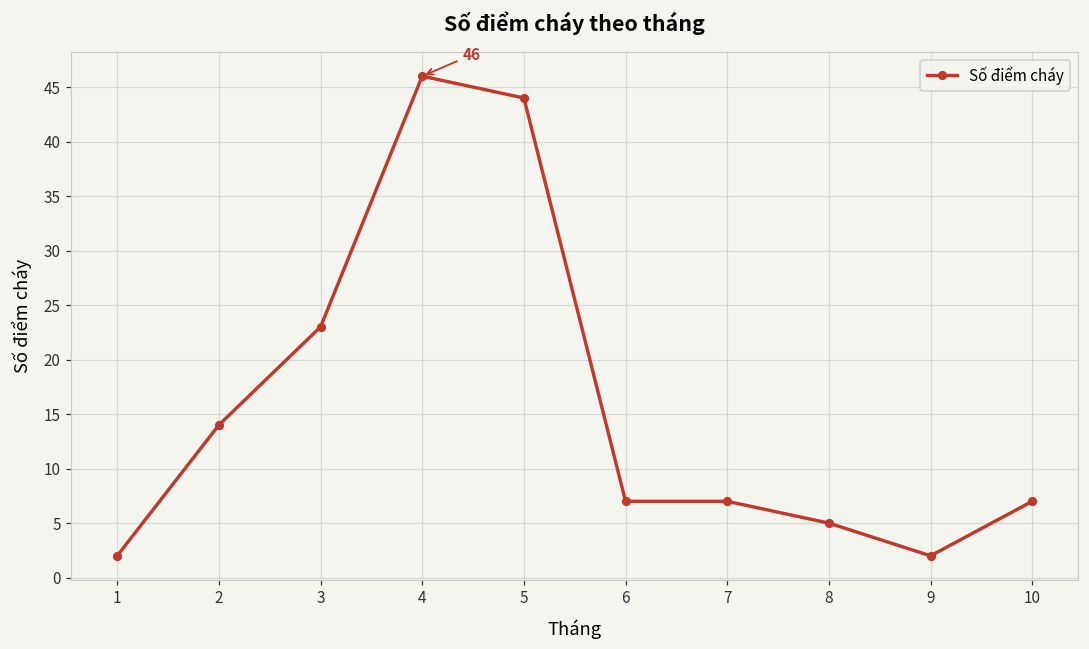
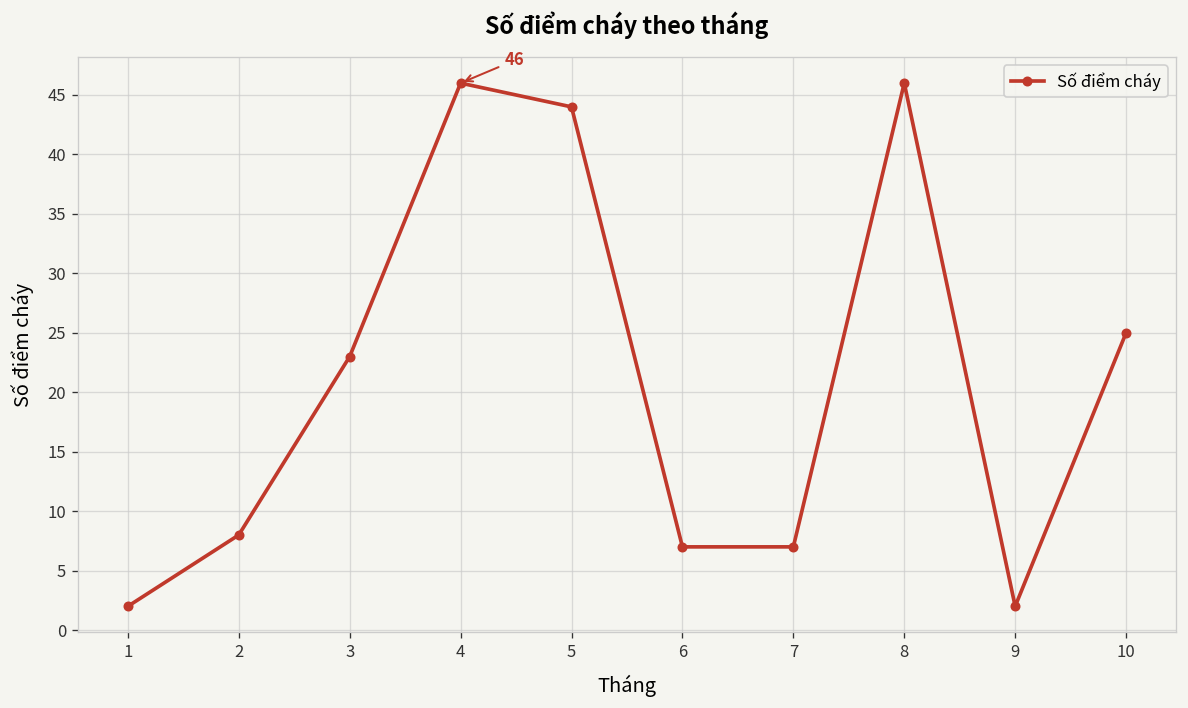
  {
    "1": 2,
-   "2": 14,
+   "2": 8,
    "3": 23,
    "5": 44,
    "6": 7,
    "7": 7,
-   "8": 5,
+   "8": 46,
    "9": 2,
-   "10": 7
+   "10": 25
  }
